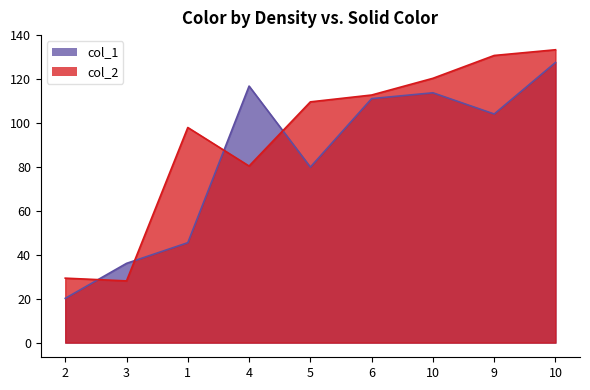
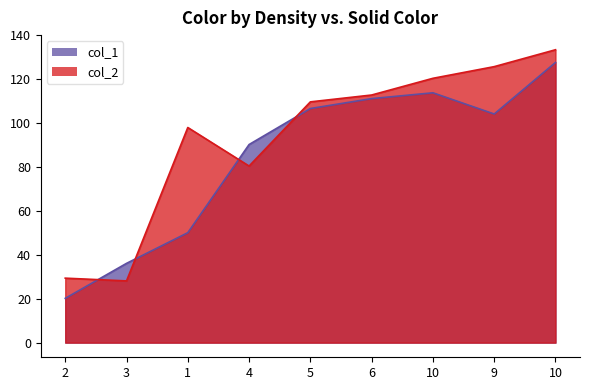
  {
    "col_1": {
      "2": 20,
      "3": 36,
-     "1": 46,
-     "4": 117,
-     "5": 80,
+     "1": 50,
+     "4": 90,
+     "5": 107,
      "6": 111,
      "9": 104
    },
    "col_2": {
      "2": 29,
      "3": 28,
      "1": 98,
      "4": 80,
      "5": 110,
      "6": 113,
-     "9": 131
+     "9": 126
    }
  }
